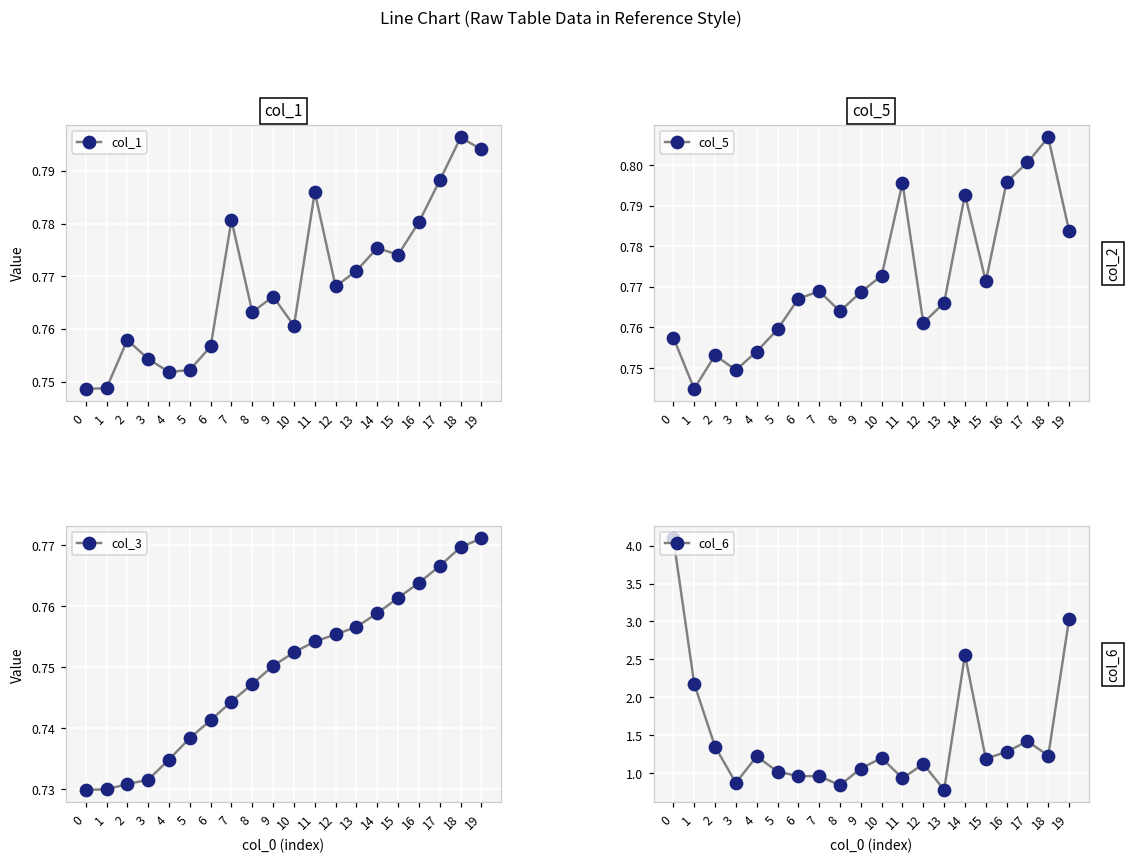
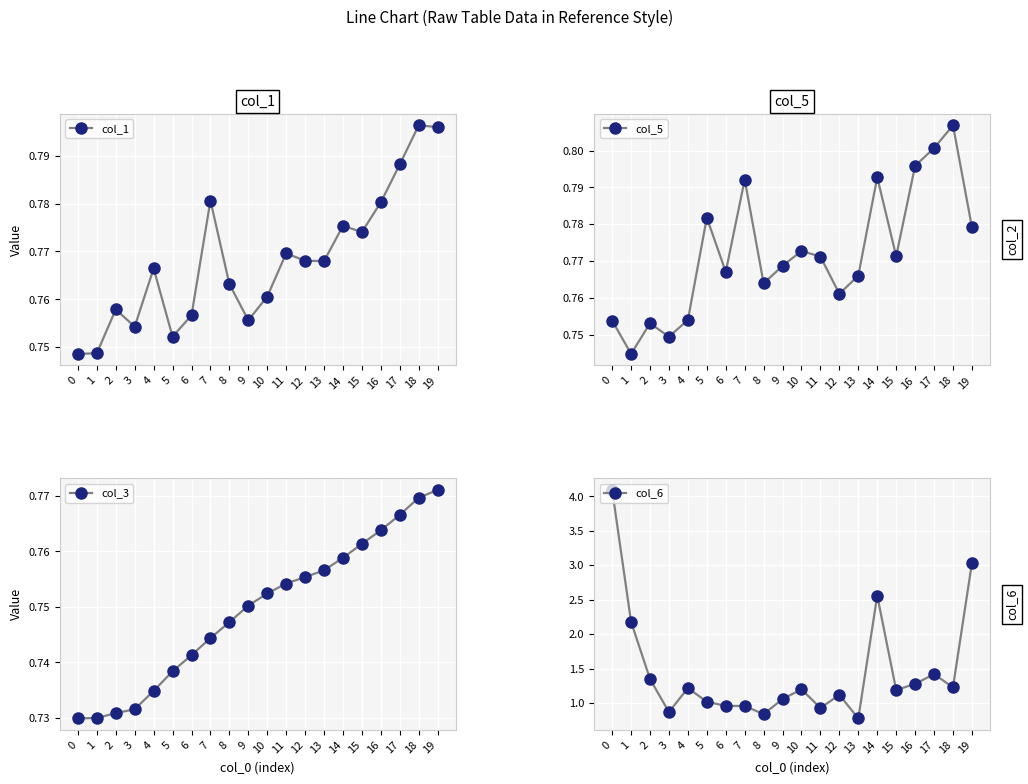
  {
    "col_1": {
      "0": 0.749,
      "1": 0.749,
      "2": 0.758,
      "3": 0.754,
-     "4": 0.752,
+     "4": 0.766,
      "5": 0.752,
      "6": 0.757,
      "7": 0.781,
      "8": 0.763,
-     "9": 0.766,
+     "9": 0.756,
      "10": 0.761,
-     "11": 0.786,
+     "11": 0.770,
      "12": 0.768,
-     "13": 0.771,
+     "13": 0.768,
      "14": 0.775,
      "15": 0.774,
      "16": 0.780,
      "17": 0.788,
      "18": 0.796,
-     "19": 0.794
+     "19": 0.796
    },
    "col_5": {
-     "0": 0.758,
+     "0": 0.754,
      "1": 0.745,
      "2": 0.753,
      "3": 0.750,
      "4": 0.754,
-     "5": 0.760,
+     "5": 0.782,
      "6": 0.767,
-     "7": 0.769,
+     "7": 0.792,
      "8": 0.764,
      "9": 0.769,
      "10": 0.773,
-     "11": 0.796,
+     "11": 0.771,
      "12": 0.761,
      "13": 0.766,
      "14": 0.793,
      "15": 0.771,
      "16": 0.796,
      "17": 0.801,
      "18": 0.807,
-     "19": 0.784
+     "19": 0.779
    }
  }
